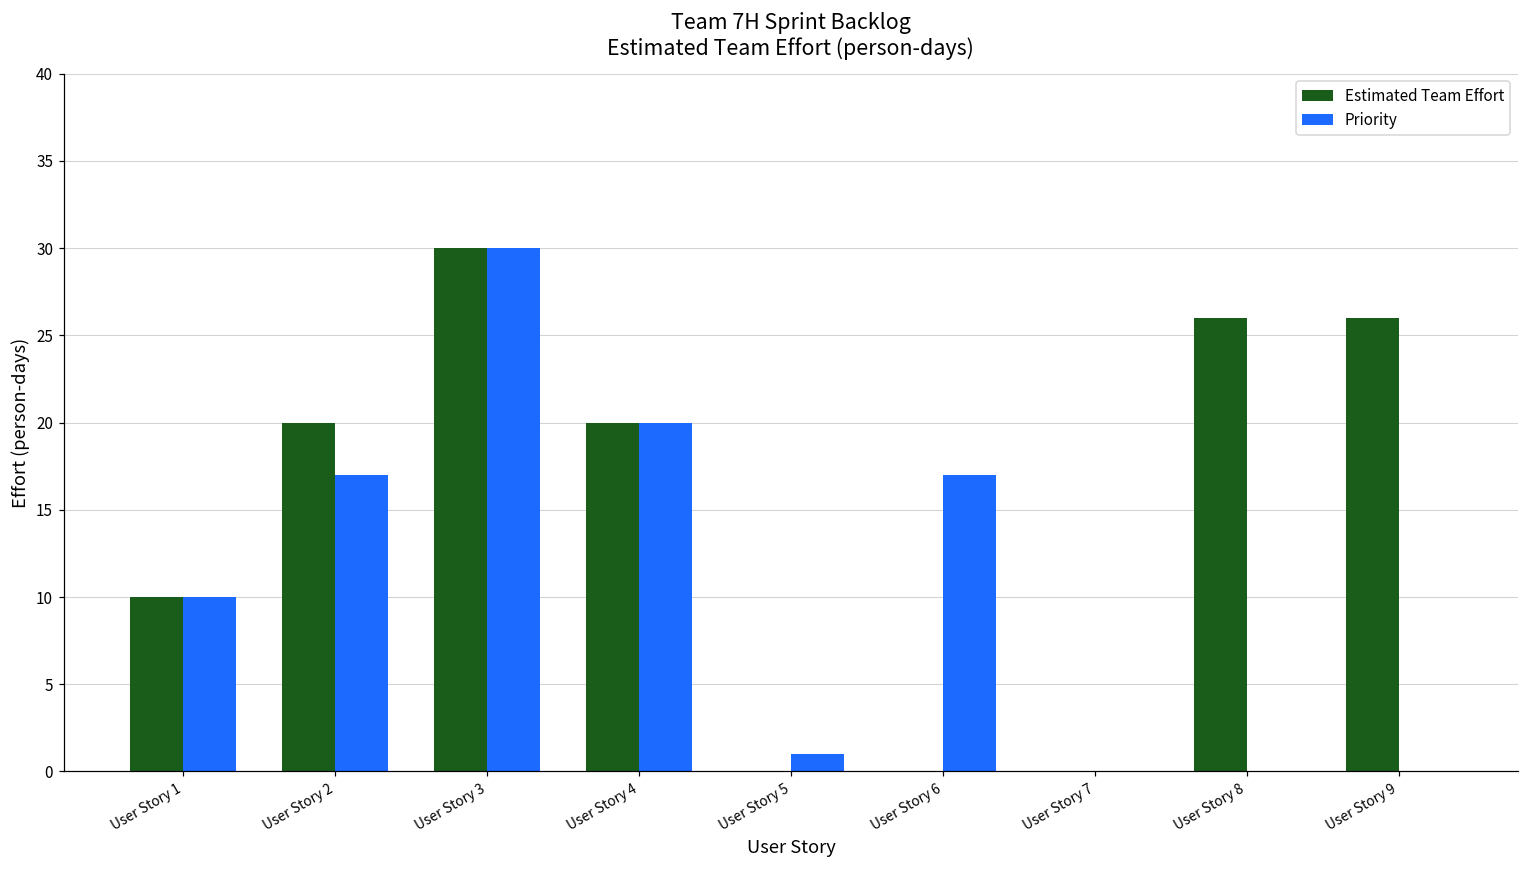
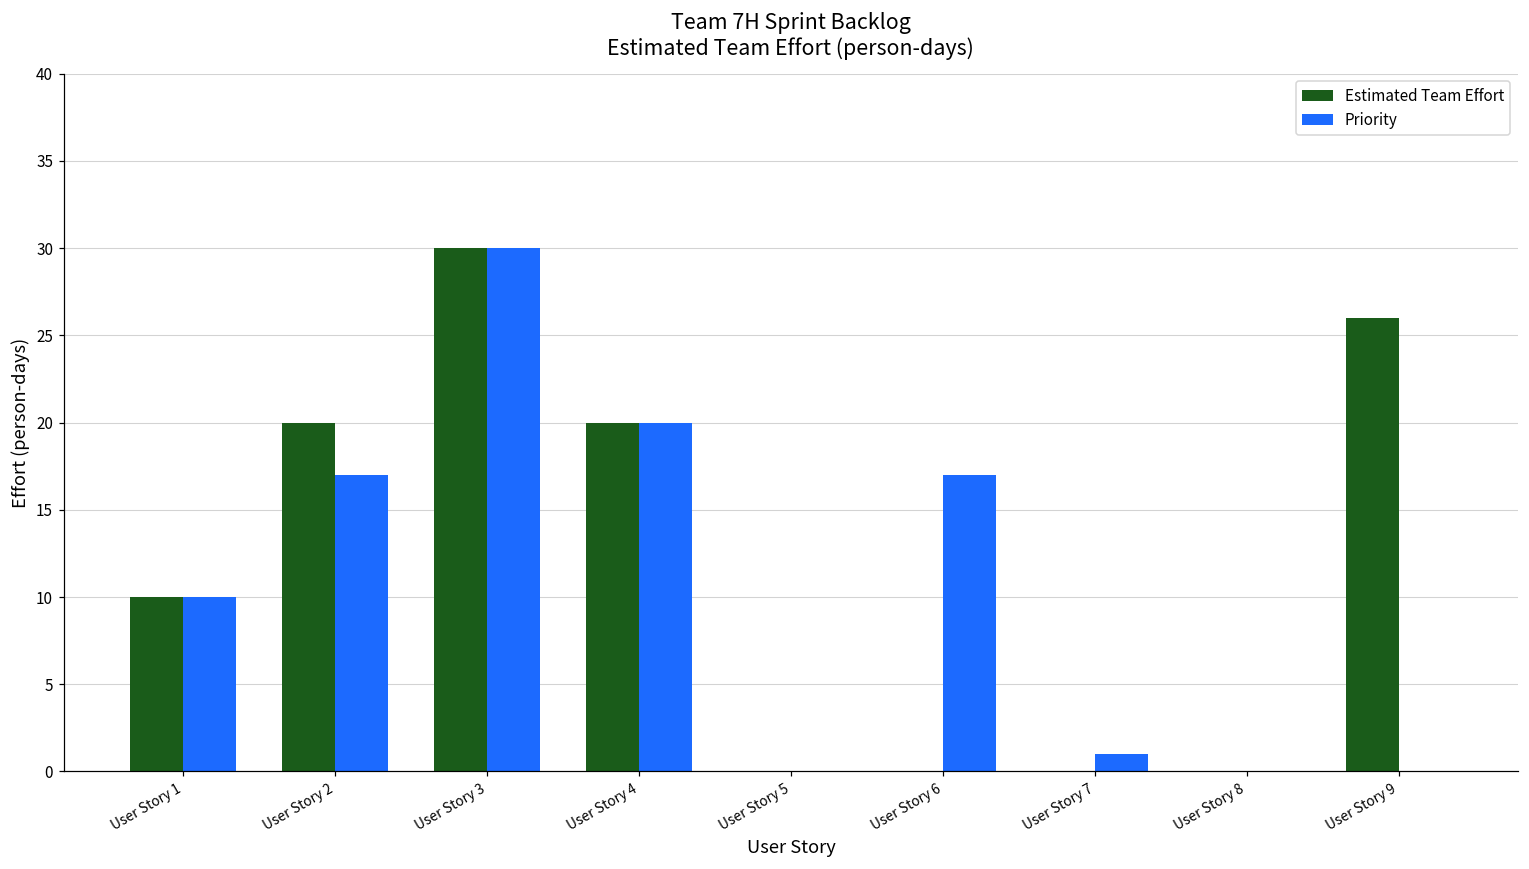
  {
    "Estimated Team Effort": {
      "User Story 1": 10,
      "User Story 2": 20,
      "User Story 3": 30,
      "User Story 4": 20,
      "User Story 5": 0,
      "User Story 6": 0,
      "User Story 7": 0,
-     "User Story 8": 26,
+     "User Story 8": 0,
      "User Story 9": 26
    },
    "Priority": {
      "User Story 1": 10,
      "User Story 2": 17,
      "User Story 3": 30,
      "User Story 4": 20,
-     "User Story 5": 1,
+     "User Story 5": 0,
      "User Story 6": 17,
-     "User Story 7": 0,
+     "User Story 7": 1,
      "User Story 8": 0,
      "User Story 9": 0
    }
  }
